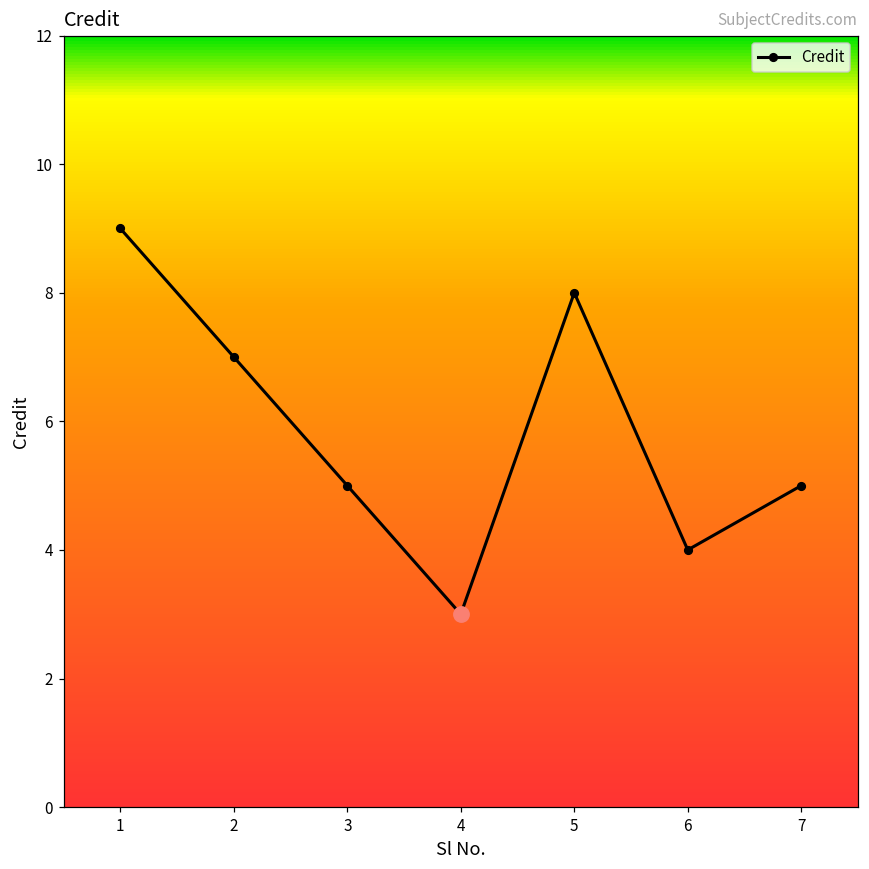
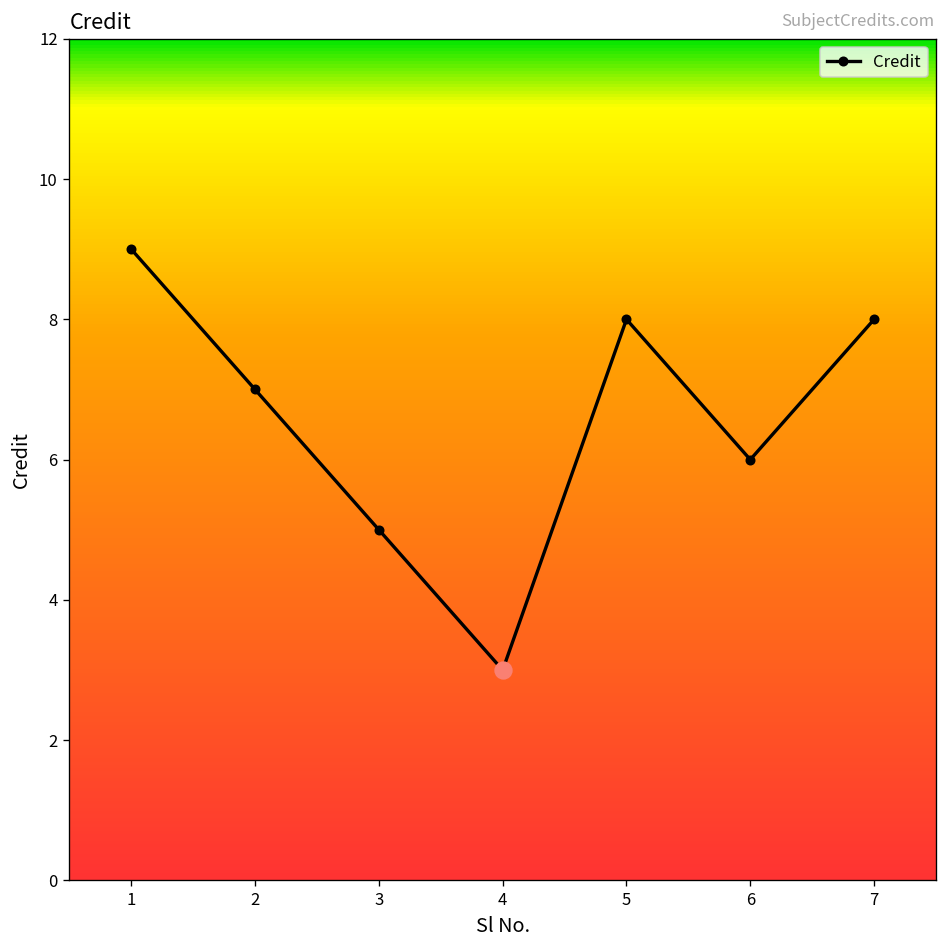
  {
    "Credit": {
      "1": 9,
      "2": 7,
      "3": 5,
      "5": 8,
-     "6": 4,
-     "7": 5
+     "6": 6,
+     "7": 8
    }
  }
